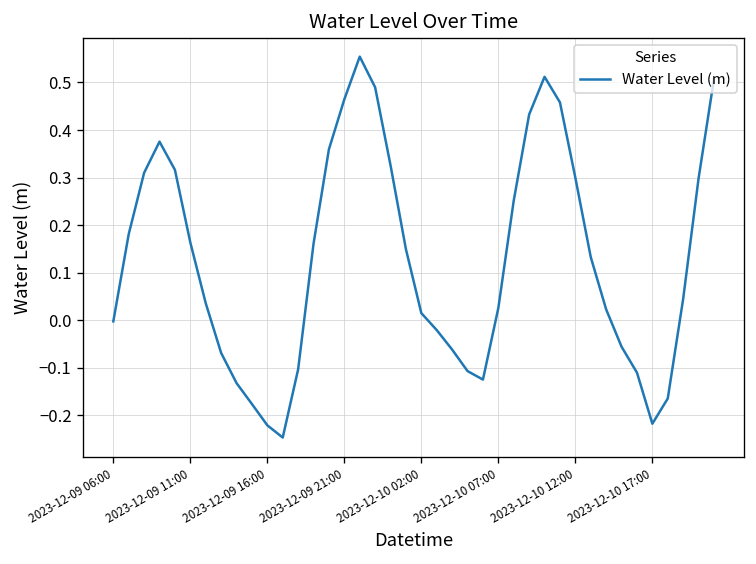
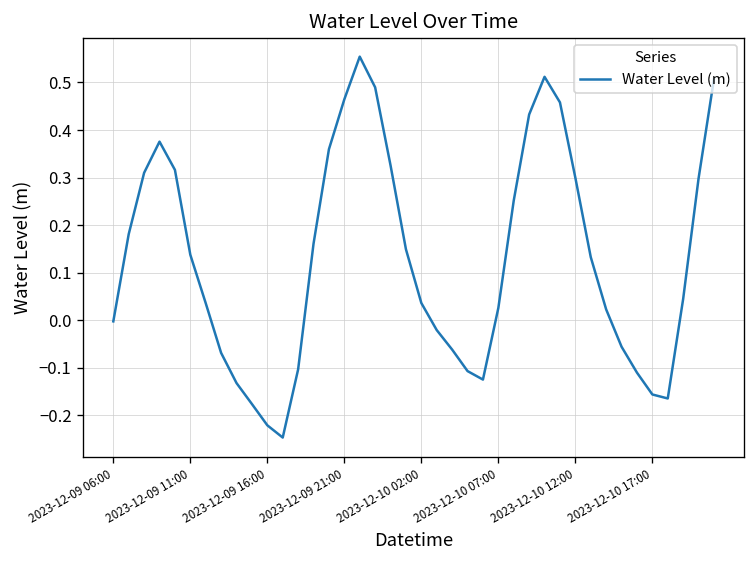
  {
    "2023-12-09 06:00": 0.00,
-   "2023-12-09 11:00": 0.16,
+   "2023-12-09 11:00": 0.14,
    "2023-12-09 16:00": -0.22,
    "2023-12-09 21:00": 0.46,
-   "2023-12-10 02:00": 0.01,
+   "2023-12-10 02:00": 0.04,
    "2023-12-10 07:00": 0.03,
    "2023-12-10 12:00": 0.30,
-   "2023-12-10 17:00": -0.22
+   "2023-12-10 17:00": -0.16
  }
